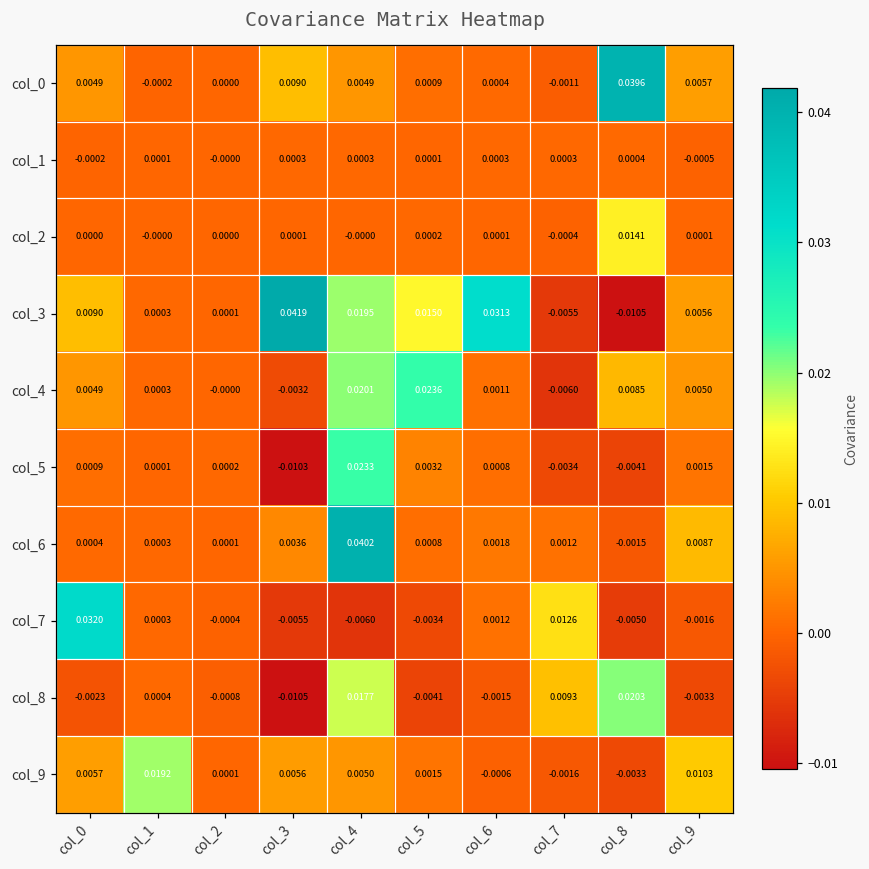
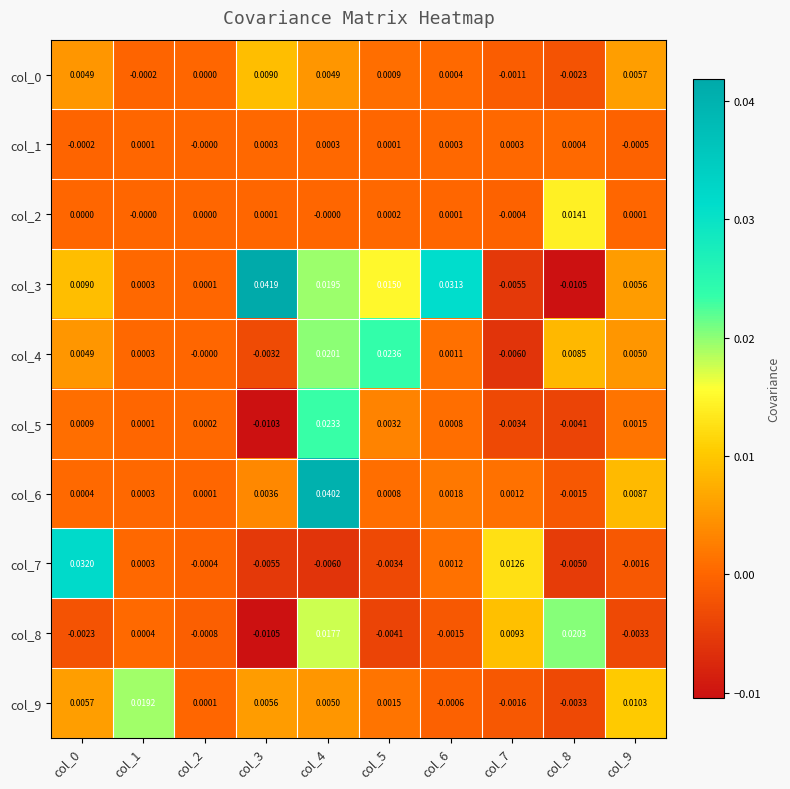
  {
    "col_0": {
      "col_0": 0.0049,
      "col_1": -0.0002,
      "col_2": 0.0000,
      "col_3": 0.0090,
      "col_4": 0.0049,
      "col_5": 0.0009,
      "col_6": 0.0004,
      "col_7": -0.0011,
-     "col_8": 0.0396,
+     "col_8": -0.0023,
      "col_9": 0.0057
    },
    "col_1": {
      "col_0": -0.0002,
      "col_1": 0.0001,
      "col_2": -0.0000,
      "col_3": 0.0003,
      "col_4": 0.0003,
      "col_5": 0.0001,
      "col_6": 0.0003,
      "col_7": 0.0003,
      "col_8": 0.0004,
      "col_9": -0.0005
    },
    "col_2": {
      "col_0": 0.0000,
      "col_1": -0.0000,
      "col_2": 0.0000,
      "col_3": 0.0001,
      "col_4": -0.0000,
      "col_5": 0.0002,
      "col_6": 0.0001,
      "col_7": -0.0004,
      "col_8": 0.0141,
      "col_9": 0.0001
    },
    "col_3": {
      "col_0": 0.0090,
      "col_1": 0.0003,
      "col_2": 0.0001,
      "col_3": 0.0419,
      "col_4": 0.0195,
      "col_5": 0.0150,
      "col_6": 0.0313,
      "col_7": -0.0055,
      "col_8": -0.0105,
      "col_9": 0.0056
    },
    "col_4": {
      "col_0": 0.0049,
      "col_1": 0.0003,
      "col_2": -0.0000,
      "col_3": -0.0032,
      "col_4": 0.0201,
      "col_5": 0.0236,
      "col_6": 0.0011,
      "col_7": -0.0060,
      "col_8": 0.0085,
      "col_9": 0.0050
    },
    "col_5": {
      "col_0": 0.0009,
      "col_1": 0.0001,
      "col_2": 0.0002,
      "col_3": -0.0103,
      "col_4": 0.0233,
      "col_5": 0.0032,
      "col_6": 0.0008,
      "col_7": -0.0034,
      "col_8": -0.0041,
      "col_9": 0.0015
    },
    "col_6": {
      "col_0": 0.0004,
      "col_1": 0.0003,
      "col_2": 0.0001,
      "col_3": 0.0036,
      "col_4": 0.0402,
      "col_5": 0.0008,
      "col_6": 0.0018,
      "col_7": 0.0012,
      "col_8": -0.0015,
      "col_9": 0.0087
    },
    "col_7": {
      "col_0": 0.0320,
      "col_1": 0.0003,
      "col_2": -0.0004,
      "col_3": -0.0055,
      "col_4": -0.0060,
      "col_5": -0.0034,
      "col_6": 0.0012,
      "col_7": 0.0126,
      "col_8": -0.0050,
      "col_9": -0.0016
    },
    "col_8": {
      "col_0": -0.0023,
      "col_1": 0.0004,
      "col_2": -0.0008,
      "col_3": -0.0105,
      "col_4": 0.0177,
      "col_5": -0.0041,
      "col_6": -0.0015,
      "col_7": 0.0093,
      "col_8": 0.0203,
      "col_9": -0.0033
    },
    "col_9": {
      "col_0": 0.0057,
      "col_1": 0.0192,
      "col_2": 0.0001,
      "col_3": 0.0056,
      "col_4": 0.0050,
      "col_5": 0.0015,
      "col_6": -0.0006,
      "col_7": -0.0016,
      "col_8": -0.0033,
      "col_9": 0.0103
    }
  }
